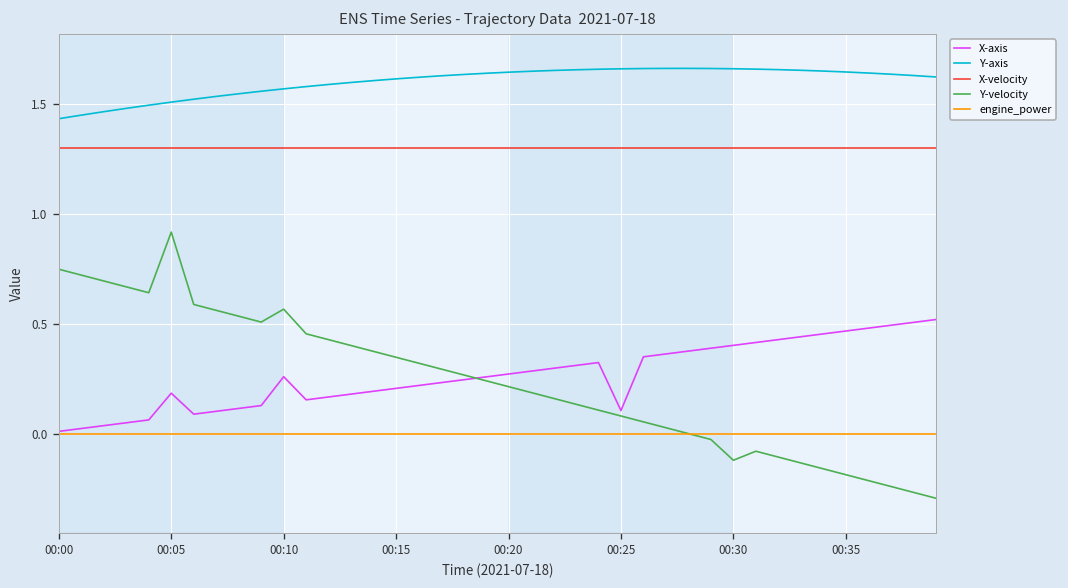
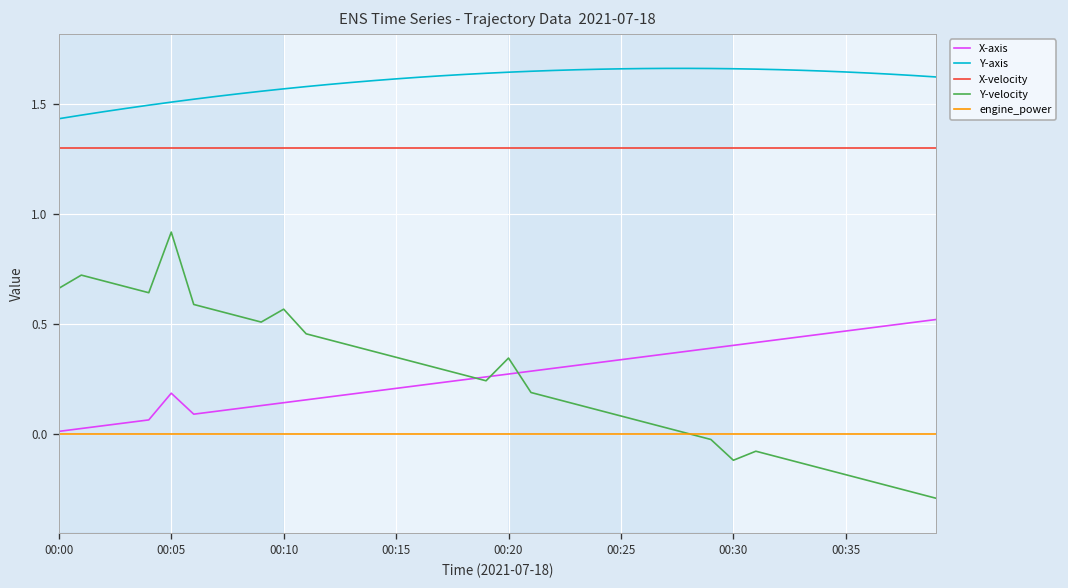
  {
    "X-axis": {
      "00:05": 0.19,
-     "00:10": 0.26,
+     "00:10": 0.14,
      "00:15": 0.21,
      "00:20": 0.27,
-     "00:25": 0.11,
+     "00:25": 0.34,
      "00:30": 0.40,
      "00:35": 0.47
    },
    "Y-axis": {
      "00:00": 1.43,
      "00:05": 1.51,
      "00:10": 1.57,
      "00:15": 1.61,
      "00:20": 1.64,
      "00:25": 1.66,
      "00:30": 1.66,
      "00:35": 1.65
    },
    "X-velocity": {
      "00:00": 1.30,
      "00:05": 1.30,
      "00:10": 1.30,
      "00:15": 1.30,
      "00:20": 1.30,
      "00:25": 1.30,
      "00:30": 1.30,
      "00:35": 1.30
    },
    "Y-velocity": {
-     "00:00": 0.75,
+     "00:00": 0.66,
      "00:05": 0.92,
      "00:10": 0.57,
      "00:15": 0.35,
-     "00:20": 0.22,
+     "00:20": 0.35,
      "00:25": 0.08,
      "00:30": -0.12,
      "00:35": -0.18
    },
    "engine_power": {
      "00:05": 0.00,
      "00:10": 0.00,
      "00:15": 0.00,
      "00:20": 0.00,
      "00:25": 0.00,
      "00:30": 0.00,
      "00:35": 0.00
    }
  }
